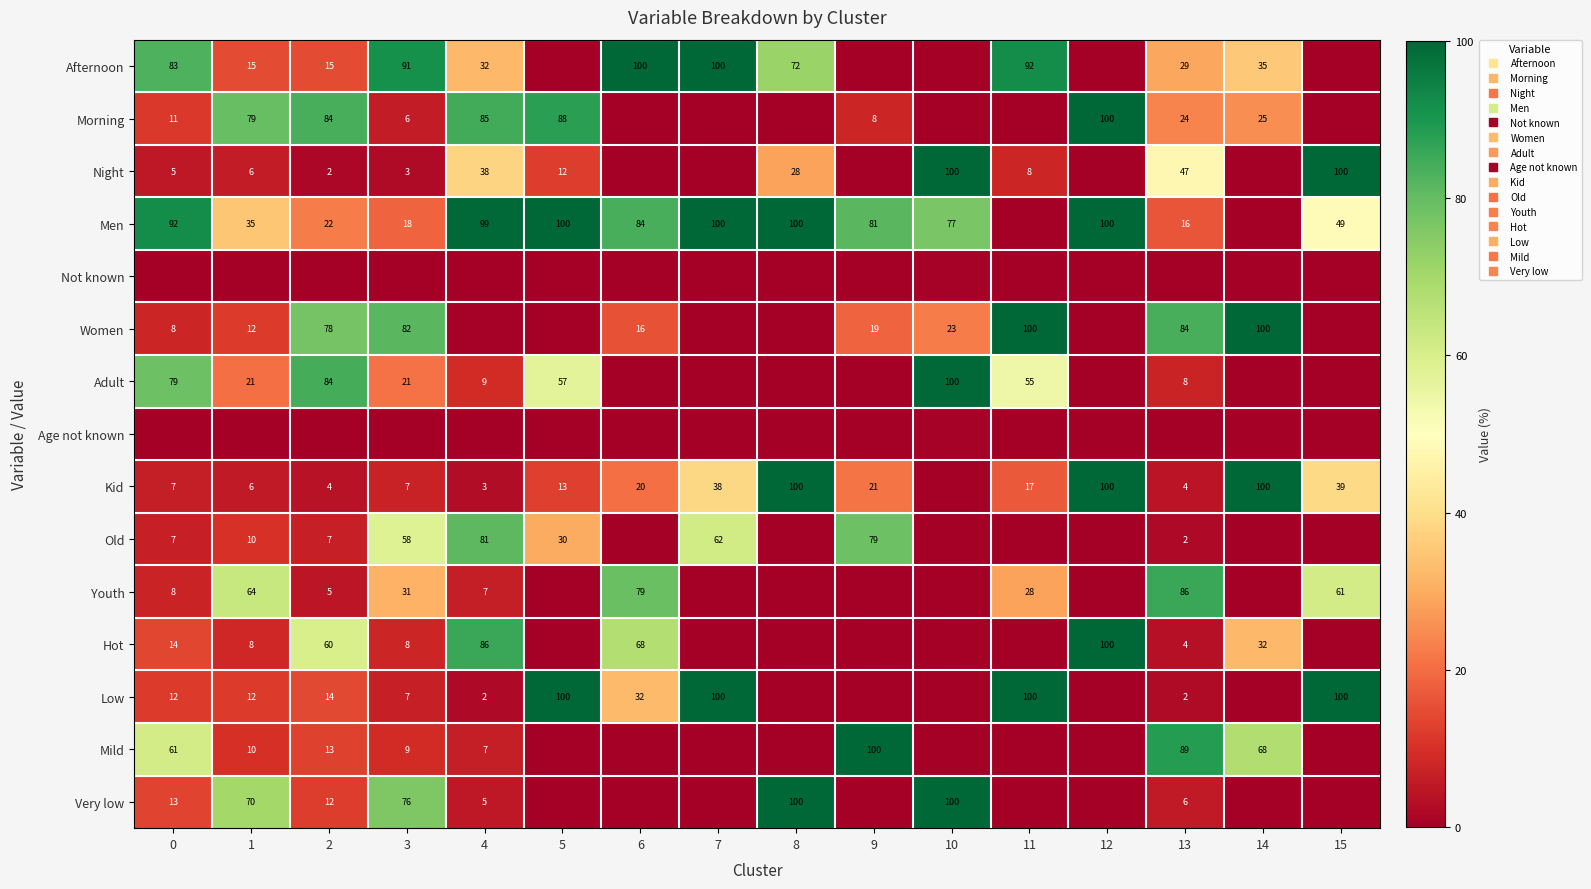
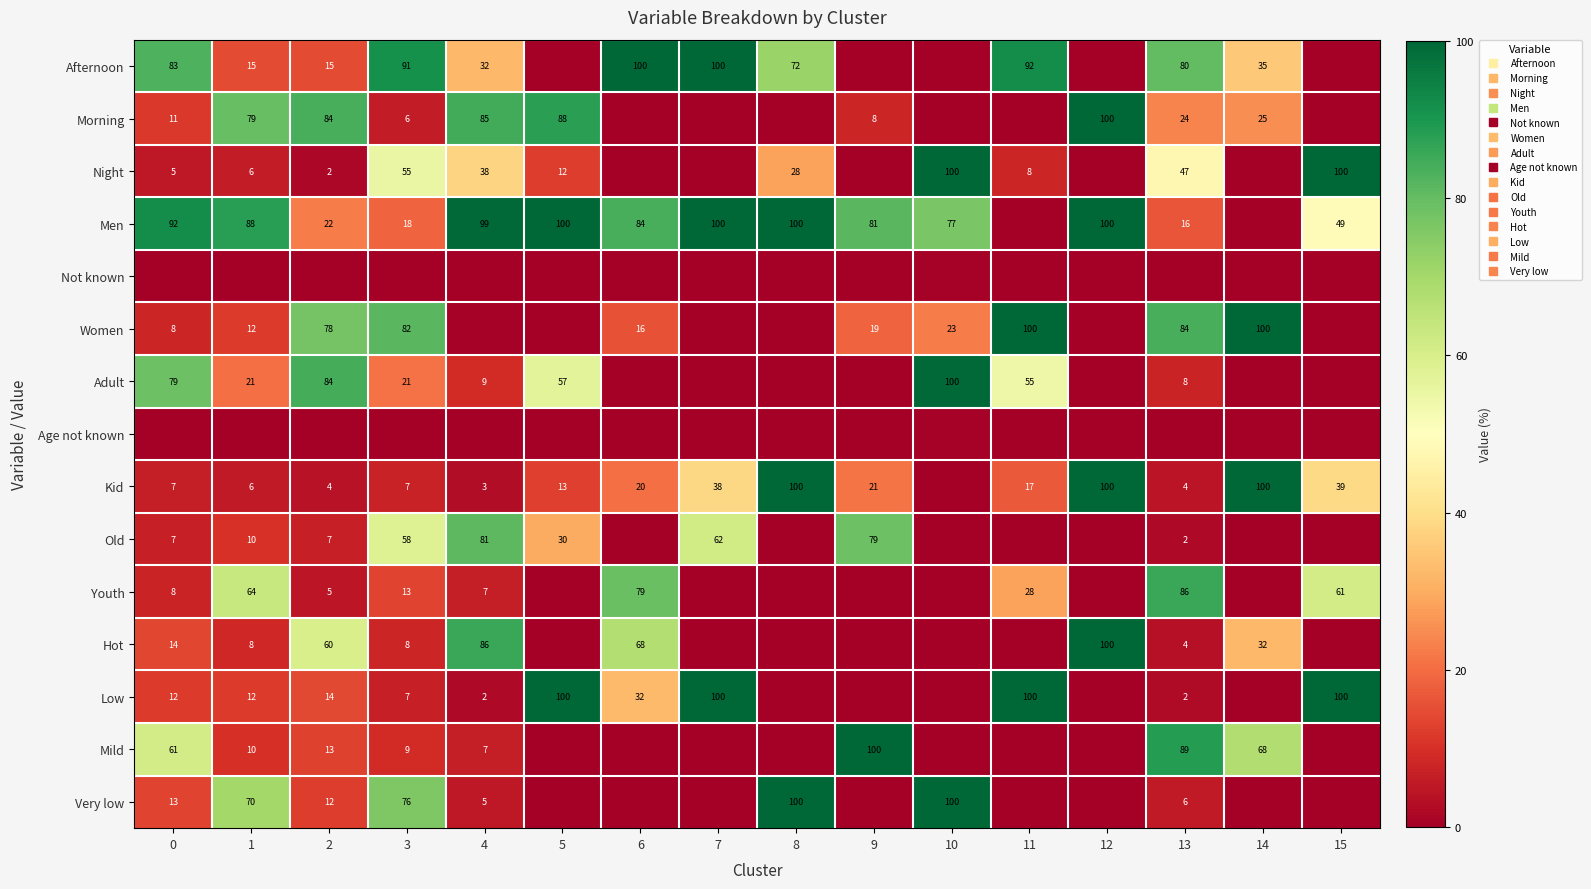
  {
    "Afternoon": {
      "0": 83,
      "1": 15,
      "2": 15,
      "3": 91,
      "4": 32,
      "6": 100,
      "7": 100,
      "8": 72,
      "11": 92,
-     "13": 29,
+     "13": 80,
      "14": 35
    },
    "Morning": {
      "0": 11,
      "1": 79,
      "2": 84,
      "3": 6,
      "4": 85,
      "5": 88,
      "9": 8,
      "12": 100,
      "13": 24,
      "14": 25
    },
    "Night": {
      "0": 5,
      "1": 6,
      "2": 2,
-     "3": 3,
+     "3": 55,
      "4": 38,
      "5": 12,
      "8": 28,
      "10": 100,
      "11": 8,
      "13": 47,
      "15": 100
    },
    "Men": {
      "0": 92,
-     "1": 35,
+     "1": 88,
      "2": 22,
      "3": 18,
      "4": 99,
      "5": 100,
      "6": 84,
      "7": 100,
      "8": 100,
      "9": 81,
      "10": 77,
      "12": 100,
      "13": 16,
      "15": 49
    },
    "Women": {
      "0": 8,
      "1": 12,
      "2": 78,
      "3": 82,
      "6": 16,
      "9": 19,
      "10": 23,
      "11": 100,
      "13": 84,
      "14": 100
    },
    "Adult": {
      "0": 79,
      "1": 21,
      "2": 84,
      "3": 21,
      "4": 9,
      "5": 57,
      "10": 100,
      "11": 55,
      "13": 8
    },
    "Kid": {
      "0": 7,
      "1": 6,
      "2": 4,
      "3": 7,
      "4": 3,
      "5": 13,
      "6": 20,
      "7": 38,
      "8": 100,
      "9": 21,
      "11": 17,
      "12": 100,
      "13": 4,
      "14": 100,
      "15": 39
    },
    "Old": {
      "0": 7,
      "1": 10,
      "2": 7,
      "3": 58,
      "4": 81,
      "5": 30,
      "7": 62,
      "9": 79,
      "13": 2
    },
    "Youth": {
      "0": 8,
      "1": 64,
      "2": 5,
-     "3": 31,
+     "3": 13,
      "4": 7,
      "6": 79,
      "11": 28,
      "13": 86,
      "15": 61
    },
    "Hot": {
      "0": 14,
      "1": 8,
      "2": 60,
      "3": 8,
      "4": 86,
      "6": 68,
      "12": 100,
      "13": 4,
      "14": 32
    },
    "Low": {
      "0": 12,
      "1": 12,
      "2": 14,
      "3": 7,
      "4": 2,
      "5": 100,
      "6": 32,
      "7": 100,
      "11": 100,
      "13": 2,
      "15": 100
    },
    "Mild": {
      "0": 61,
      "1": 10,
      "2": 13,
      "3": 9,
      "4": 7,
      "9": 100,
      "13": 89,
      "14": 68
    },
    "Very low": {
      "0": 13,
      "1": 70,
      "2": 12,
      "3": 76,
      "4": 5,
      "8": 100,
      "10": 100,
      "13": 6
    }
  }
